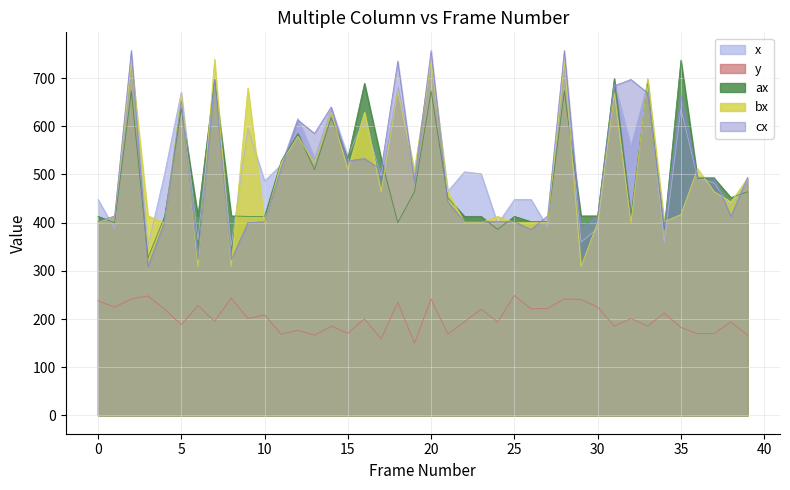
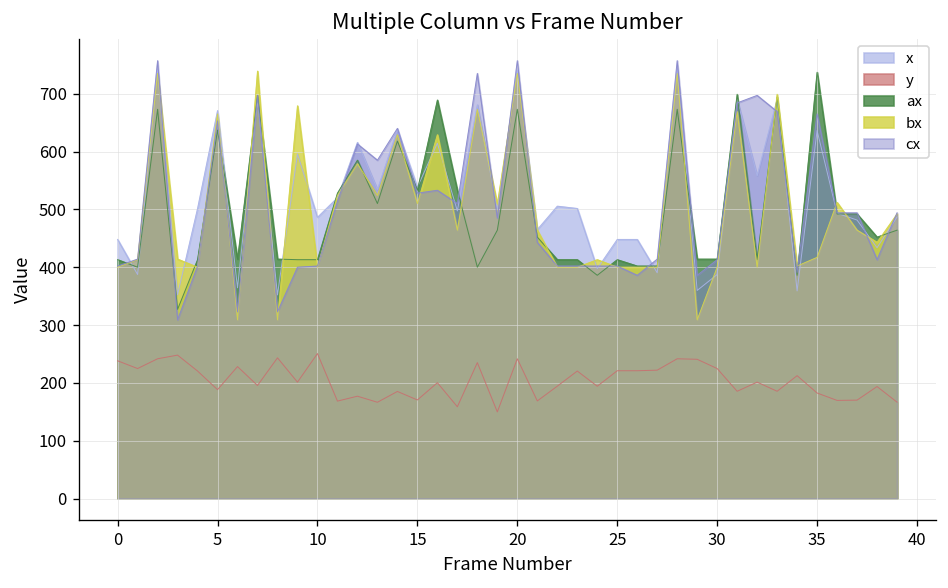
  {
    "y": {
      "0": 240,
      "5": 190,
-     "10": 210,
+     "10": 250,
      "15": 170,
      "20": 240,
-     "25": 250,
+     "25": 220,
      "30": 220,
      "35": 180
    },
    "ax": {
      "0": 410,
      "5": 640,
      "10": 410,
      "20": 670,
      "25": 410,
      "35": 740
    },
    "bx": {
      "5": 670,
      "15": 510,
      "20": 740,
      "30": 400,
      "35": 420
    }
  }
